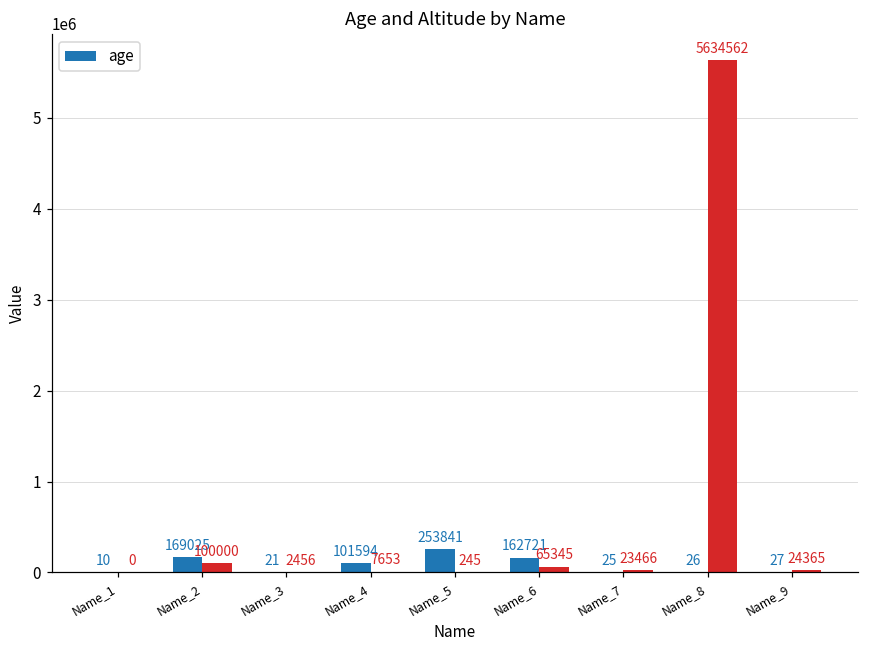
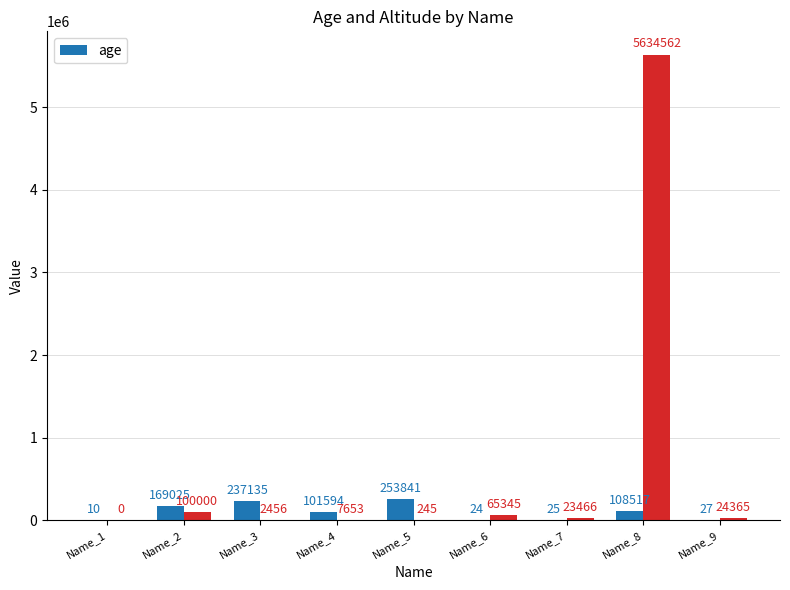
  {
    "age": {
      "Name_1": 10,
-     "Name_3": 21,
+     "Name_3": 237135,
      "Name_4": 101594,
      "Name_5": 253841,
-     "Name_6": 162721,
+     "Name_6": 24,
      "Name_7": 25,
-     "Name_8": 26,
+     "Name_8": 108517,
      "Name_9": 27
    }
  }
